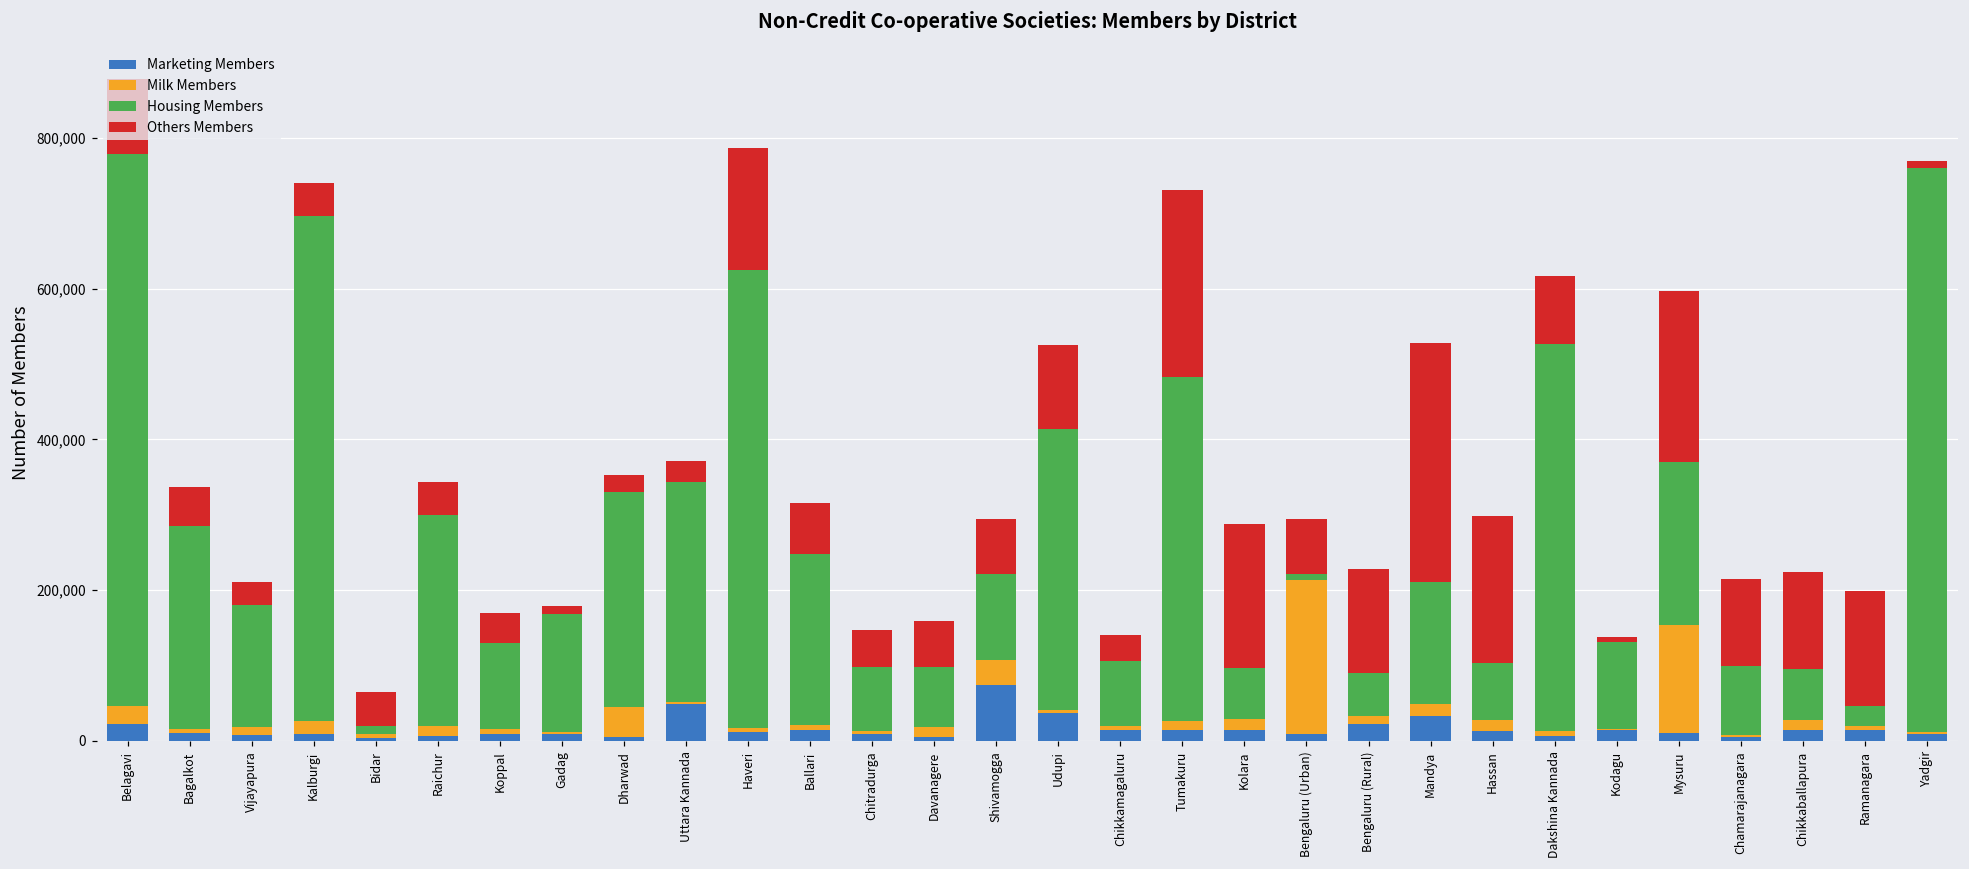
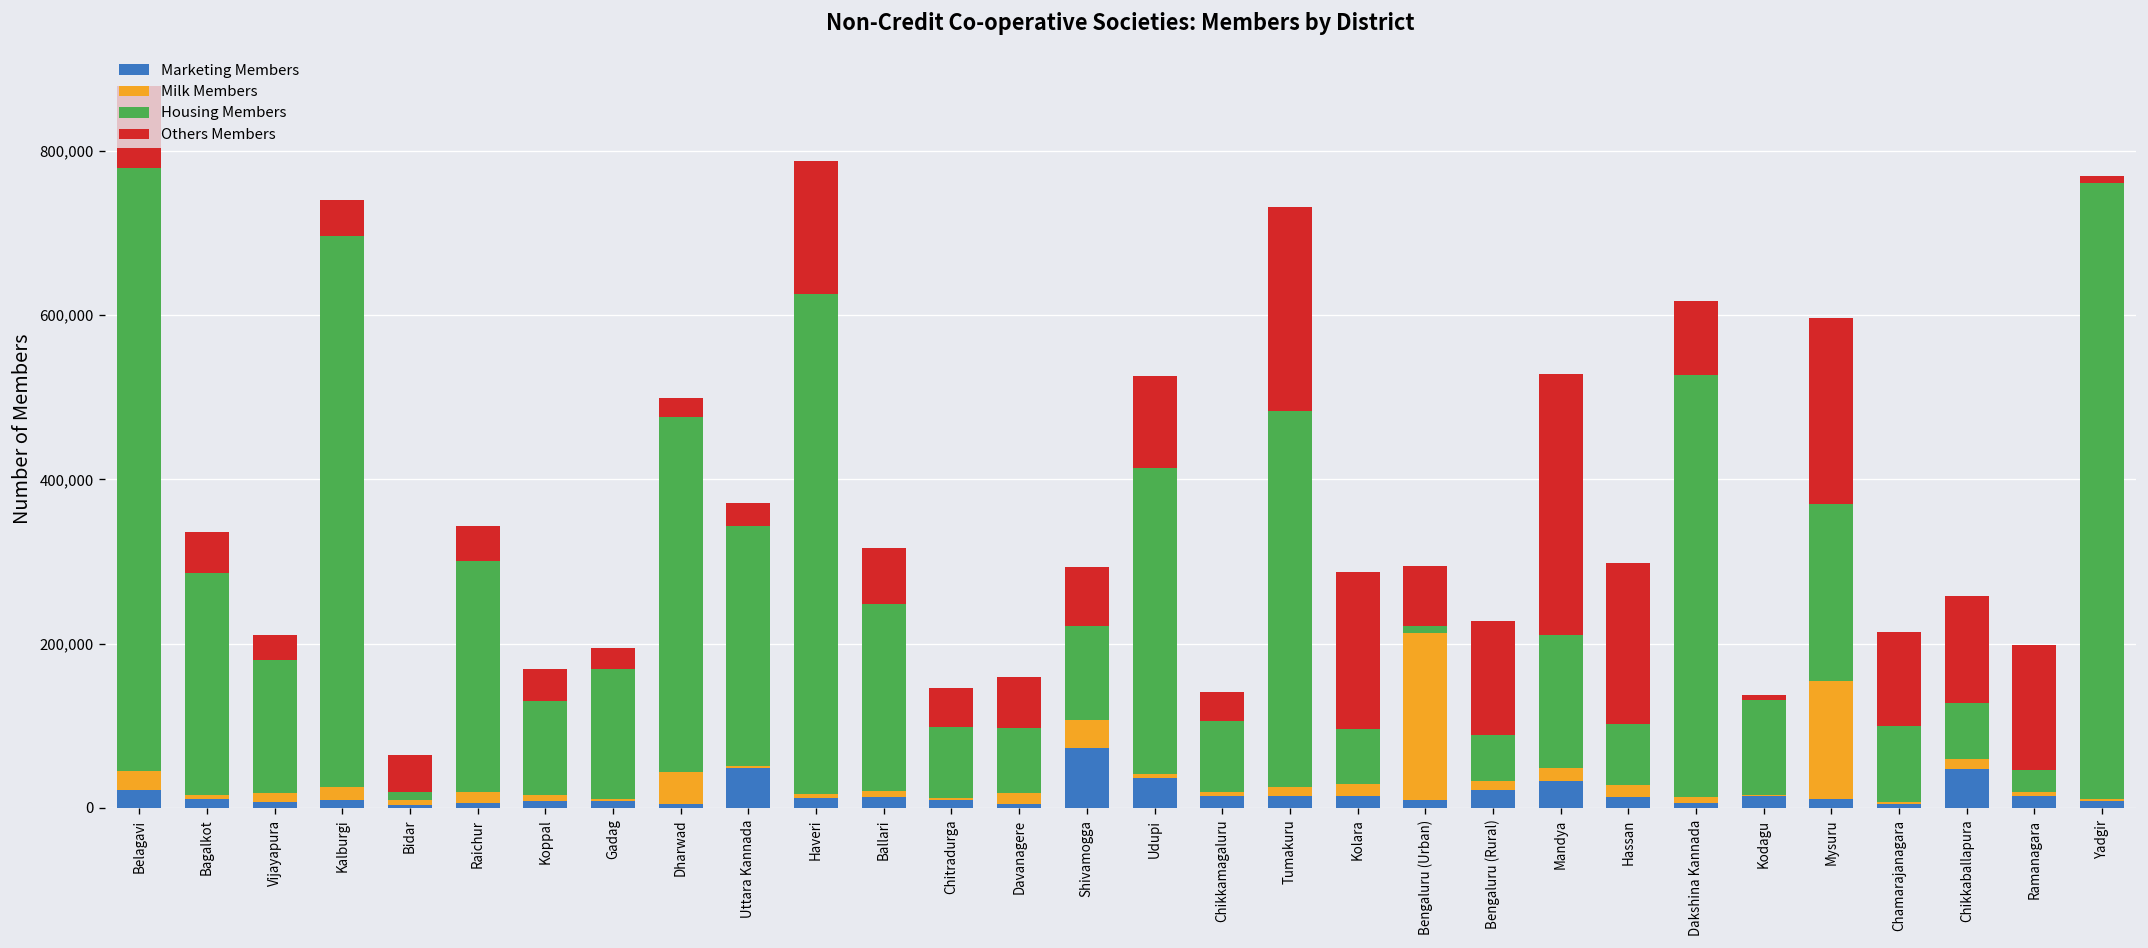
  {
    "Marketing Members": {
      "Belagavi": "20,000",
      "Bagalkot": "10,000",
      "Vijayapura": "10,000",
      "Kalburgi": "10,000",
      "Bidar": "0",
      "Raichur": "10,000",
      "Koppal": "10,000",
      "Gadag": "10,000",
      "Dharwad": "0",
      "Uttara Kannada": "50,000",
      "Haveri": "10,000",
      "Ballari": "10,000",
      "Chitradurga": "10,000",
      "Davanagere": "0",
      "Shivamogga": "70,000",
      "Udupi": "40,000",
      "Chikkamagaluru": "10,000",
      "Tumakuru": "10,000",
      "Kolara": "10,000",
      "Bengaluru (Urban)": "10,000",
      "Bengaluru (Rural)": "20,000",
      "Mandya": "30,000",
      "Hassan": "10,000",
      "Dakshina Kannada": "10,000",
      "Kodagu": "10,000",
      "Mysuru": "10,000",
      "Chamarajanagara": "0",
-     "Chikkaballapura": "10,000",
+     "Chikkaballapura": "50,000",
      "Ramanagara": "10,000",
      "Yadgir": "10,000"
    },
    "Milk Members": {
      "Belagavi": "20,000",
      "Bagalkot": "10,000",
      "Vijayapura": "10,000",
      "Kalburgi": "20,000",
      "Bidar": "10,000",
      "Raichur": "10,000",
      "Koppal": "10,000",
      "Dharwad": "40,000",
      "Haveri": "0",
      "Ballari": "10,000",
      "Davanagere": "10,000",
      "Shivamogga": "30,000",
      "Udupi": "0",
      "Chikkamagaluru": "10,000",
      "Tumakuru": "10,000",
      "Kolara": "10,000",
      "Bengaluru (Urban)": "200,000",
      "Bengaluru (Rural)": "10,000",
      "Mandya": "20,000",
      "Hassan": "10,000",
      "Dakshina Kannada": "10,000",
      "Mysuru": "140,000",
      "Chikkaballapura": "10,000",
      "Ramanagara": "10,000"
    },
    "Housing Members": {
      "Belagavi": "730,000",
      "Bagalkot": "270,000",
      "Vijayapura": "160,000",
      "Kalburgi": "670,000",
      "Bidar": "10,000",
      "Raichur": "280,000",
      "Koppal": "110,000",
      "Gadag": "160,000",
-     "Dharwad": "290,000",
+     "Dharwad": "430,000",
      "Uttara Kannada": "290,000",
      "Haveri": "610,000",
      "Ballari": "230,000",
      "Chitradurga": "90,000",
      "Davanagere": "80,000",
      "Shivamogga": "110,000",
      "Udupi": "370,000",
      "Chikkamagaluru": "90,000",
      "Tumakuru": "460,000",
      "Kolara": "70,000",
      "Bengaluru (Urban)": "10,000",
      "Bengaluru (Rural)": "60,000",
      "Mandya": "160,000",
      "Hassan": "70,000",
      "Dakshina Kannada": "510,000",
      "Kodagu": "120,000",
      "Mysuru": "220,000",
      "Chamarajanagara": "90,000",
      "Chikkaballapura": "70,000",
      "Ramanagara": "30,000",
      "Yadgir": "750,000"
    },
    "Others Members": {
      "Bagalkot": "50,000",
      "Vijayapura": "30,000",
      "Kalburgi": "40,000",
      "Bidar": "40,000",
      "Raichur": "40,000",
      "Koppal": "40,000",
-     "Gadag": "10,000",
+     "Gadag": "30,000",
      "Dharwad": "20,000",
      "Uttara Kannada": "30,000",
      "Haveri": "160,000",
      "Ballari": "70,000",
      "Chitradurga": "50,000",
      "Davanagere": "60,000",
      "Shivamogga": "70,000",
      "Udupi": "110,000",
      "Chikkamagaluru": "40,000",
      "Tumakuru": "250,000",
      "Kolara": "190,000",
      "Bengaluru (Urban)": "70,000",
      "Bengaluru (Rural)": "140,000",
      "Mandya": "320,000",
      "Hassan": "200,000",
      "Dakshina Kannada": "90,000",
      "Kodagu": "10,000",
      "Mysuru": "230,000",
      "Chamarajanagara": "120,000",
      "Chikkaballapura": "130,000",
      "Ramanagara": "150,000",
      "Yadgir": "10,000"
    }
  }
